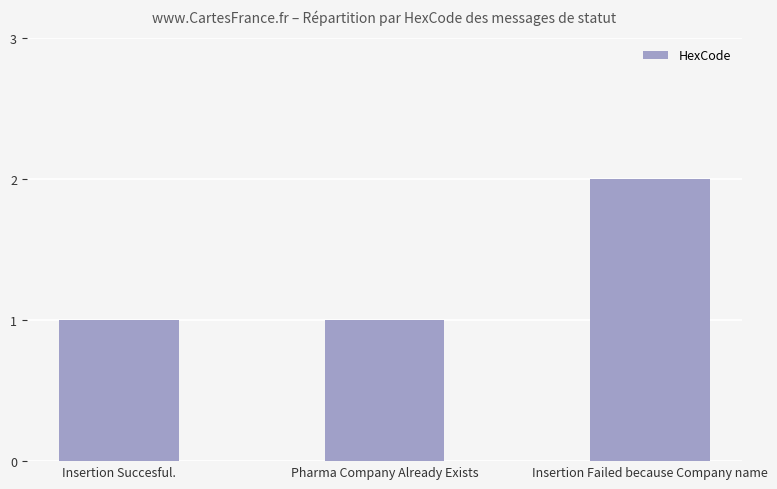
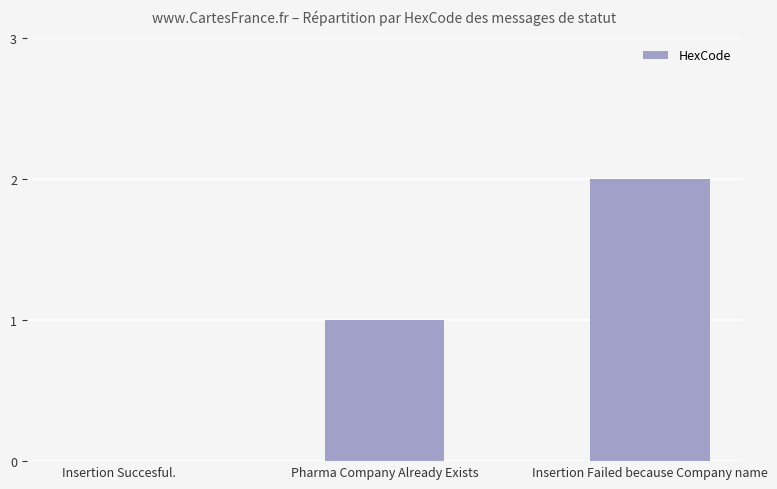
  {
-   "Insertion Succesful.": 1,
+   "Insertion Succesful.": 0,
    "Pharma Company Already Exists": 1,
    "Insertion Failed because Company name": 2
  }
